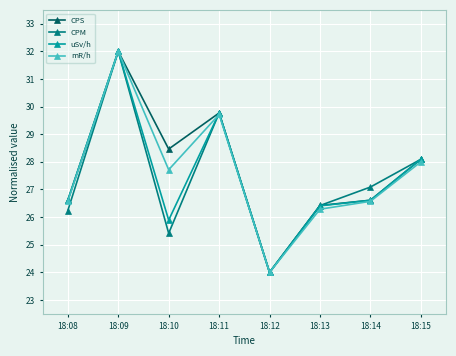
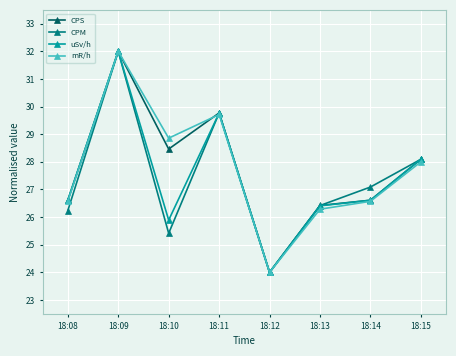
  {
    "mR/h": {
-     "18:10": 27.7,
+     "18:10": 28.9,
      "18:13": 26.3,
      "18:15": 28.0
    }
  }
